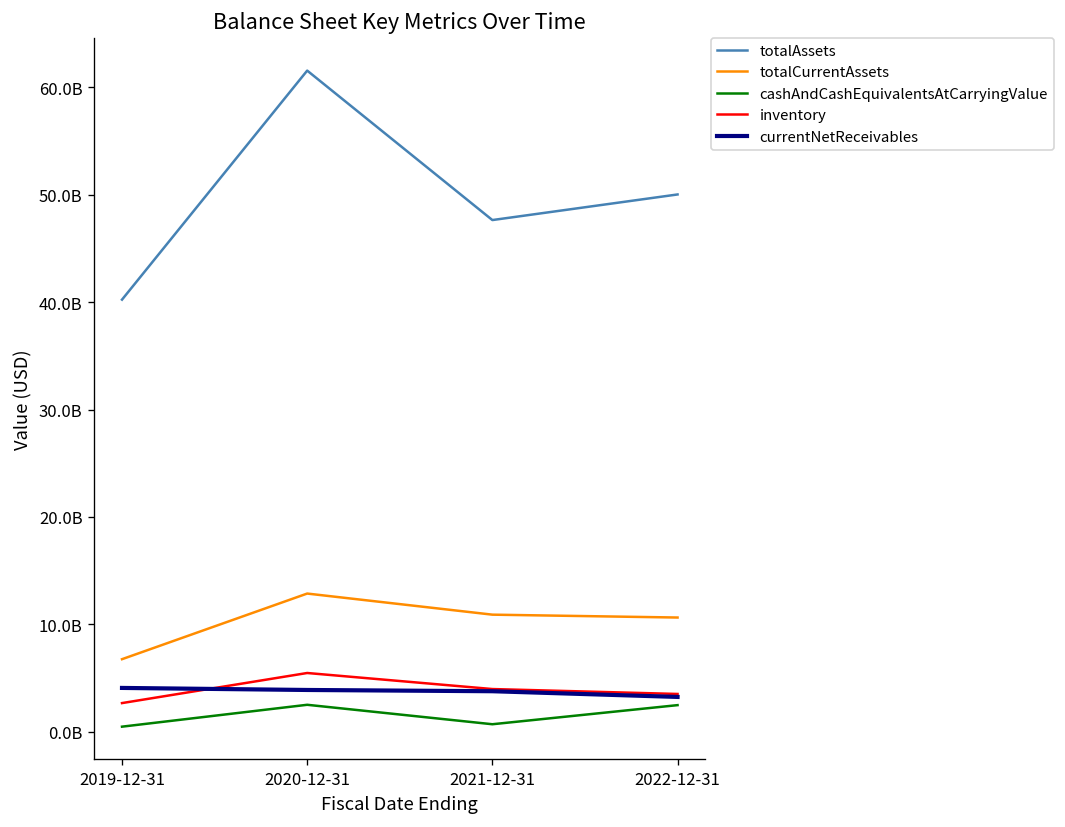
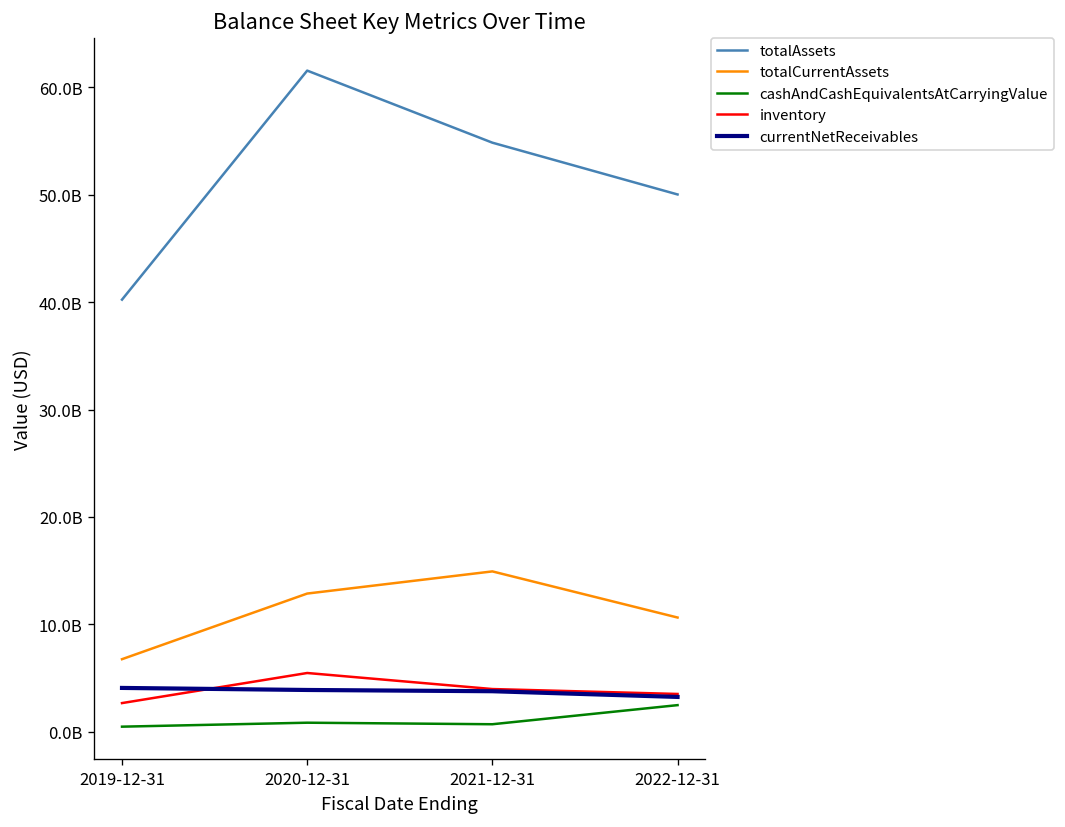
  {
    "totalAssets": {
      "2019-12-31": 40000000000,
      "2020-12-31": 62000000000,
-     "2021-12-31": 48000000000,
+     "2021-12-31": 55000000000,
      "2022-12-31": 50000000000
    },
    "totalCurrentAssets": {
      "2019-12-31": 7000000000,
      "2020-12-31": 13000000000,
-     "2021-12-31": 11000000000,
+     "2021-12-31": 15000000000,
      "2022-12-31": 11000000000
    },
    "cashAndCashEquivalentsAtCarryingValue": {
      "2019-12-31": 0,
-     "2020-12-31": 3000000000,
+     "2020-12-31": 1000000000,
      "2021-12-31": 1000000000,
      "2022-12-31": 2000000000
    },
    "inventory": {
      "2019-12-31": 3000000000,
      "2020-12-31": 5000000000
    },
    "currentNetReceivables": {
      "2019-12-31": 4000000000,
      "2020-12-31": 4000000000
    }
  }
